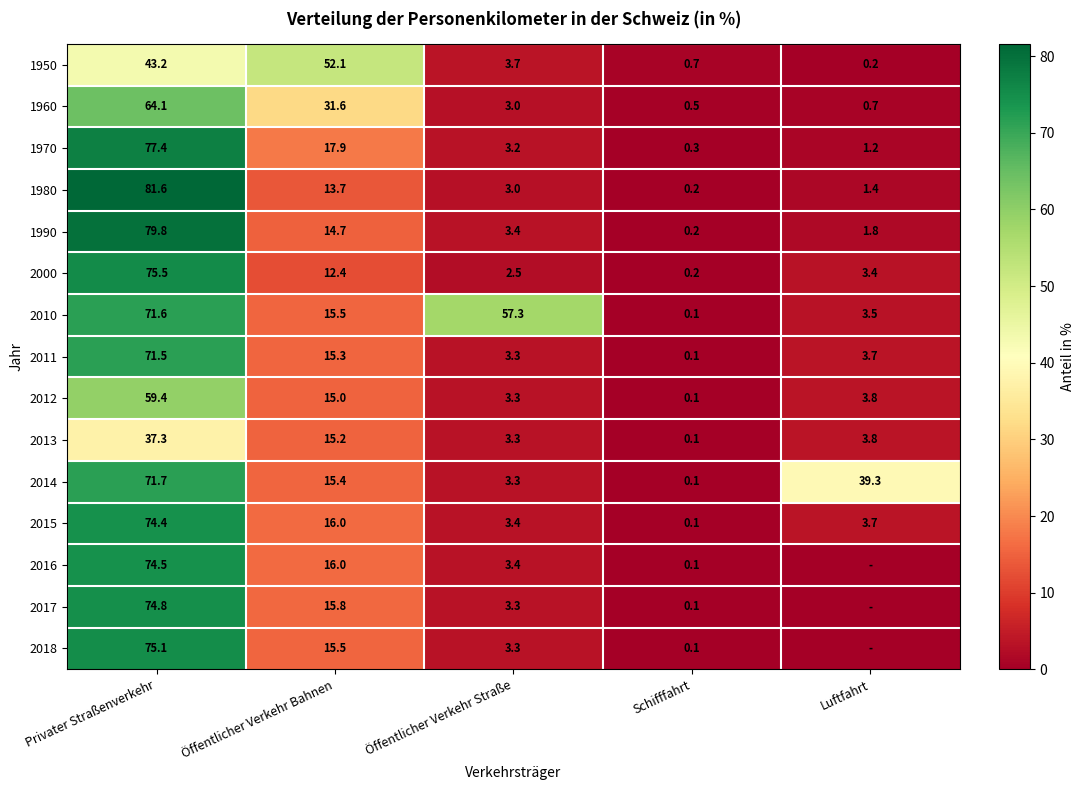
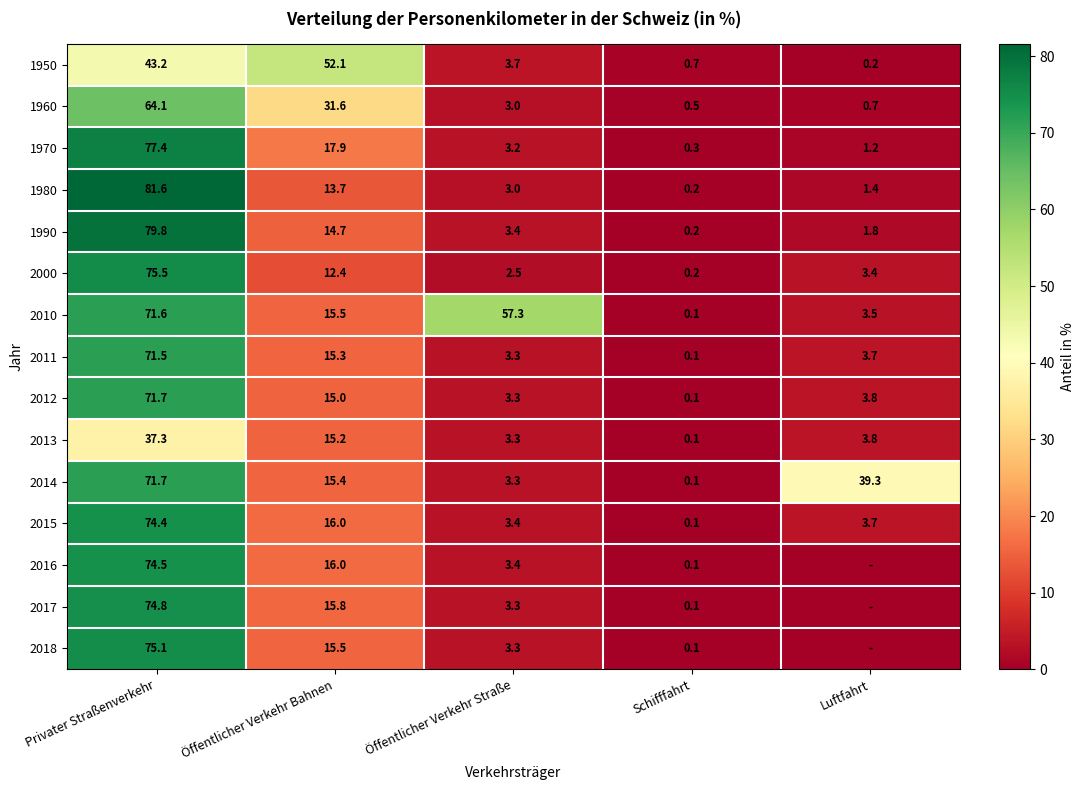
  {
    "1950": {
      "Privater Straßenverkehr": 43.2,
      "Öffentlicher Verkehr Bahnen": 52.1,
      "Öffentlicher Verkehr Straße": 3.7,
      "Schifffahrt": 0.7,
      "Luftfahrt": 0.2
    },
    "1960": {
      "Privater Straßenverkehr": 64.1,
      "Öffentlicher Verkehr Bahnen": 31.6,
      "Öffentlicher Verkehr Straße": 3.0,
      "Schifffahrt": 0.5,
      "Luftfahrt": 0.7
    },
    "1970": {
      "Privater Straßenverkehr": 77.4,
      "Öffentlicher Verkehr Bahnen": 17.9,
      "Öffentlicher Verkehr Straße": 3.2,
      "Schifffahrt": 0.3,
      "Luftfahrt": 1.2
    },
    "1980": {
      "Privater Straßenverkehr": 81.6,
      "Öffentlicher Verkehr Bahnen": 13.7,
      "Öffentlicher Verkehr Straße": 3.0,
      "Schifffahrt": 0.2,
      "Luftfahrt": 1.4
    },
    "1990": {
      "Privater Straßenverkehr": 79.8,
      "Öffentlicher Verkehr Bahnen": 14.7,
      "Öffentlicher Verkehr Straße": 3.4,
      "Schifffahrt": 0.2,
      "Luftfahrt": 1.8
    },
    "2000": {
      "Privater Straßenverkehr": 75.5,
      "Öffentlicher Verkehr Bahnen": 12.4,
      "Öffentlicher Verkehr Straße": 2.5,
      "Schifffahrt": 0.2,
      "Luftfahrt": 3.4
    },
    "2010": {
      "Privater Straßenverkehr": 71.6,
      "Öffentlicher Verkehr Bahnen": 15.5,
      "Öffentlicher Verkehr Straße": 57.3,
      "Schifffahrt": 0.1,
      "Luftfahrt": 3.5
    },
    "2011": {
      "Privater Straßenverkehr": 71.5,
      "Öffentlicher Verkehr Bahnen": 15.3,
      "Öffentlicher Verkehr Straße": 3.3,
      "Schifffahrt": 0.1,
      "Luftfahrt": 3.7
    },
    "2012": {
-     "Privater Straßenverkehr": 59.4,
+     "Privater Straßenverkehr": 71.7,
      "Öffentlicher Verkehr Bahnen": 15.0,
      "Öffentlicher Verkehr Straße": 3.3,
      "Schifffahrt": 0.1,
      "Luftfahrt": 3.8
    },
    "2013": {
      "Privater Straßenverkehr": 37.3,
      "Öffentlicher Verkehr Bahnen": 15.2,
      "Öffentlicher Verkehr Straße": 3.3,
      "Schifffahrt": 0.1,
      "Luftfahrt": 3.8
    },
    "2014": {
      "Privater Straßenverkehr": 71.7,
      "Öffentlicher Verkehr Bahnen": 15.4,
      "Öffentlicher Verkehr Straße": 3.3,
      "Schifffahrt": 0.1,
      "Luftfahrt": 39.3
    },
    "2015": {
      "Privater Straßenverkehr": 74.4,
      "Öffentlicher Verkehr Bahnen": 16.0,
      "Öffentlicher Verkehr Straße": 3.4,
      "Schifffahrt": 0.1,
      "Luftfahrt": 3.7
    },
    "2016": {
      "Privater Straßenverkehr": 74.5,
      "Öffentlicher Verkehr Bahnen": 16.0,
      "Öffentlicher Verkehr Straße": 3.4,
      "Schifffahrt": 0.1
    },
    "2017": {
      "Privater Straßenverkehr": 74.8,
      "Öffentlicher Verkehr Bahnen": 15.8,
      "Öffentlicher Verkehr Straße": 3.3,
      "Schifffahrt": 0.1
    },
    "2018": {
      "Privater Straßenverkehr": 75.1,
      "Öffentlicher Verkehr Bahnen": 15.5,
      "Öffentlicher Verkehr Straße": 3.3,
      "Schifffahrt": 0.1
    }
  }
